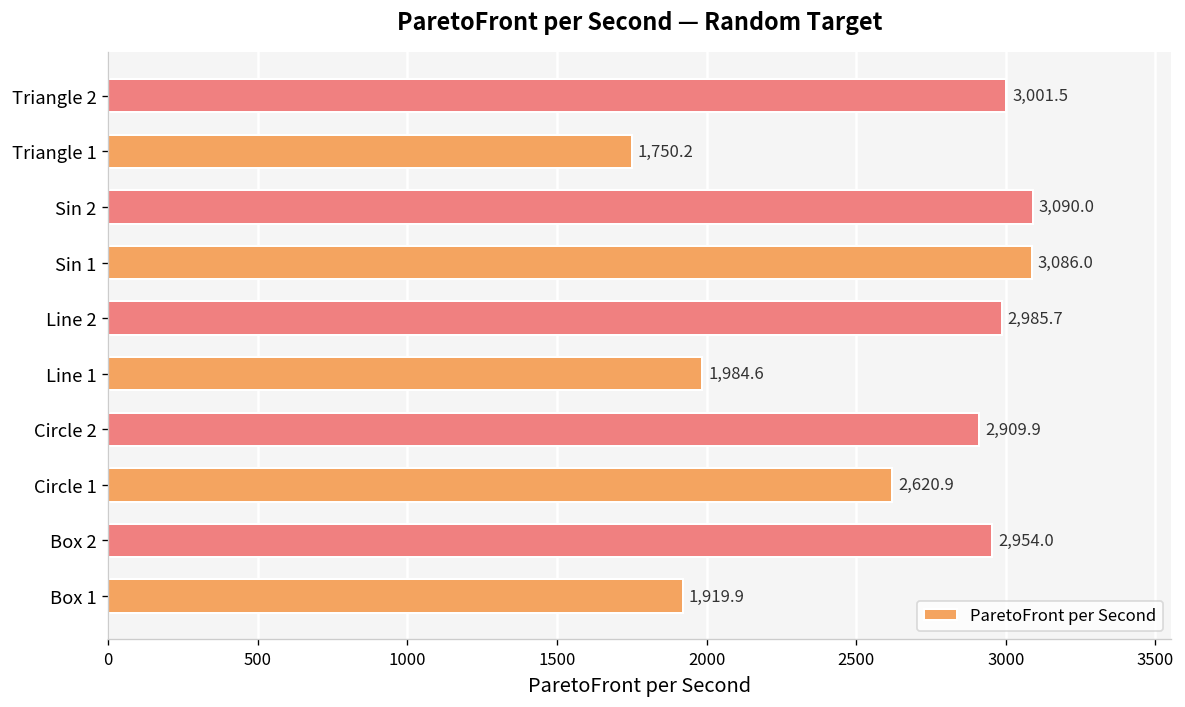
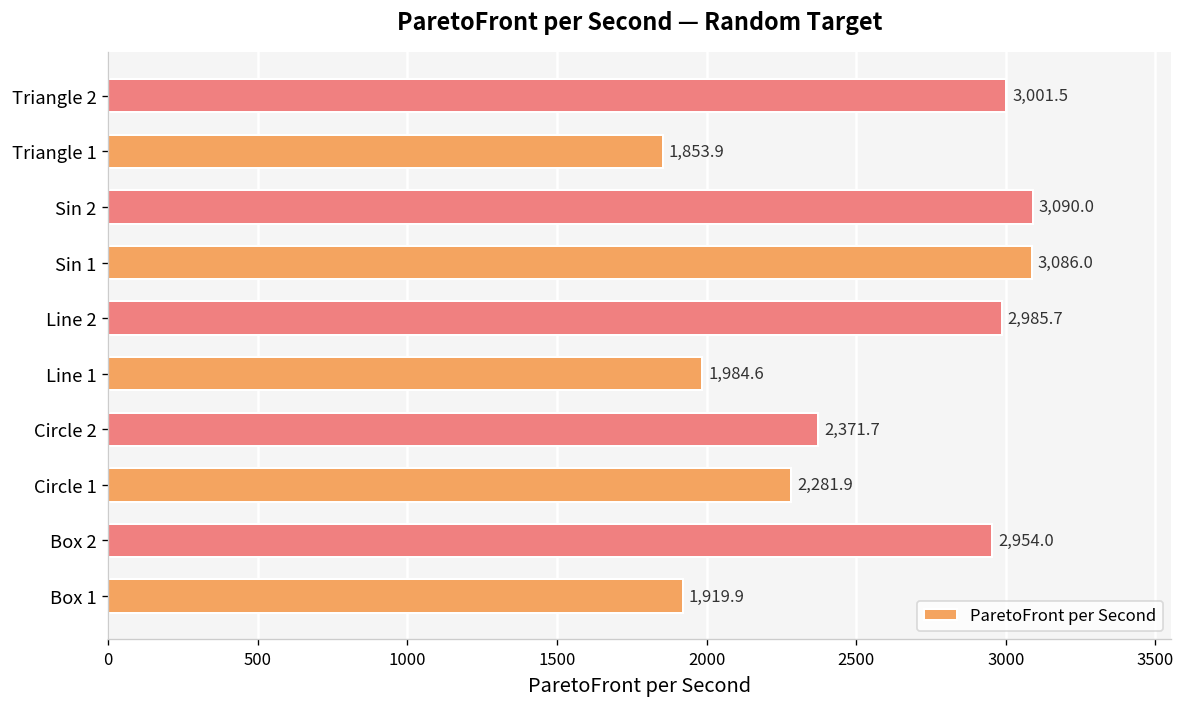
  {
    "Triangle 2": "3,001.5",
-   "Triangle 1": "1,750.2",
+   "Triangle 1": "1,853.9",
    "Sin 2": "3,090.0",
    "Sin 1": "3,086.0",
    "Line 2": "2,985.7",
    "Line 1": "1,984.6",
-   "Circle 2": "2,909.9",
-   "Circle 1": "2,620.9",
+   "Circle 2": "2,371.7",
+   "Circle 1": "2,281.9",
    "Box 2": "2,954.0",
    "Box 1": "1,919.9"
  }
